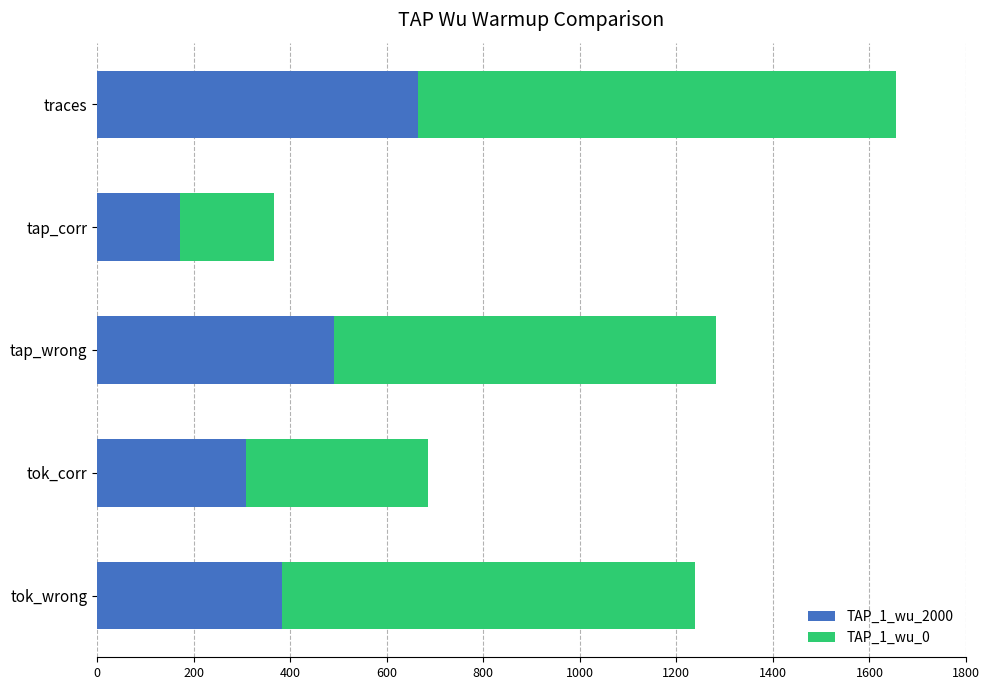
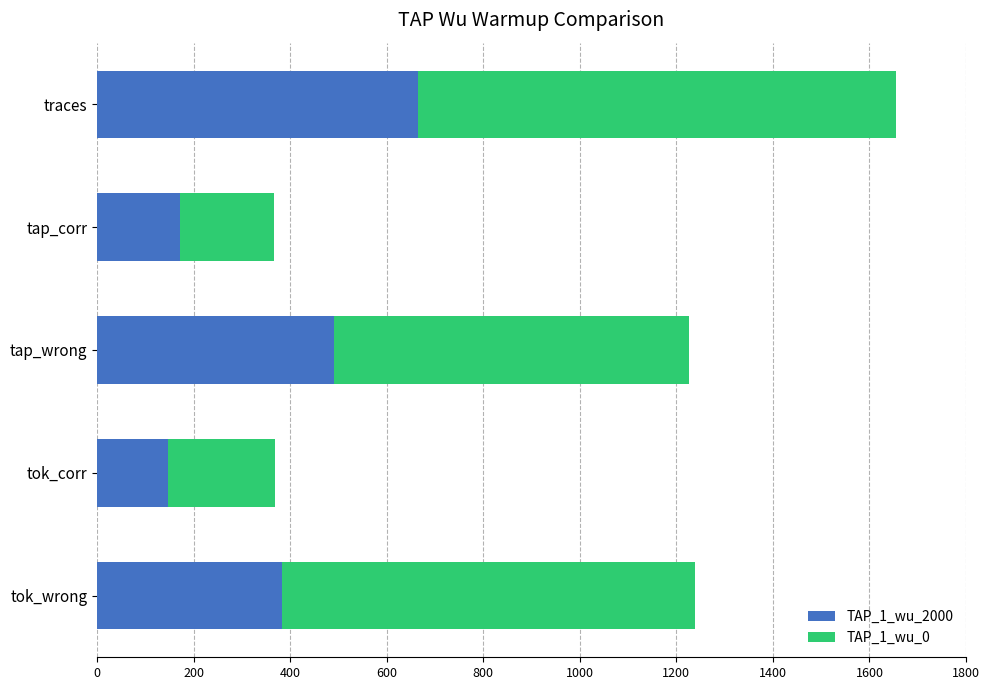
  {
    "TAP_1_wu_2000": {
      "traces": 660,
      "tap_corr": 170,
      "tap_wrong": 490,
-     "tok_corr": 310,
+     "tok_corr": 150,
      "tok_wrong": 380
    },
    "TAP_1_wu_0": {
      "traces": 990,
      "tap_corr": 200,
-     "tap_wrong": 790,
-     "tok_corr": 380,
+     "tap_wrong": 740,
+     "tok_corr": 220,
      "tok_wrong": 860
    }
  }
